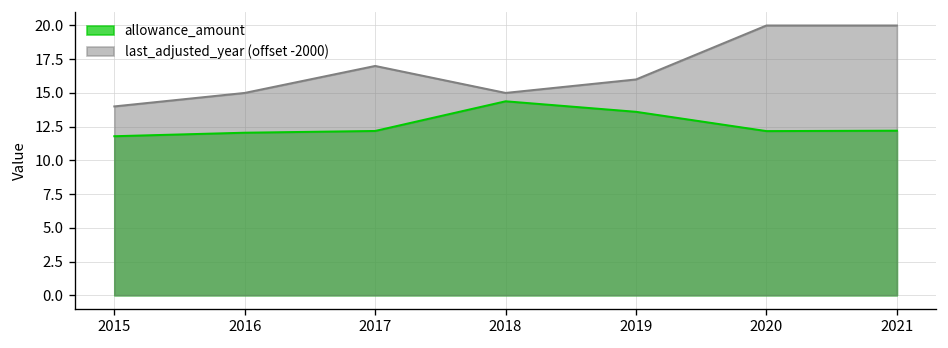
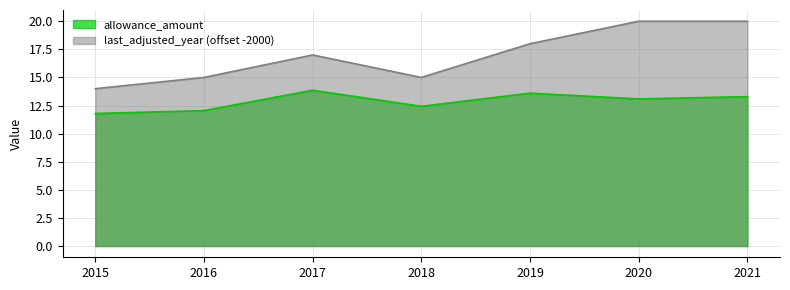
  {
    "allowance_amount": {
      "2015": 11.8,
      "2016": 12.1,
-     "2017": 12.2,
-     "2018": 14.4,
+     "2017": 13.9,
+     "2018": 12.4,
      "2019": 13.6,
-     "2020": 12.2,
-     "2021": 12.2
+     "2020": 13.1,
+     "2021": 13.3
    },
    "last_adjusted_year (offset -2000)": {
      "2015": 14.0,
      "2016": 15.0,
      "2017": 17.0,
      "2018": 15.0,
-     "2019": 16.0,
+     "2019": 18.0,
      "2020": 20.0,
      "2021": 20.0
    }
  }
